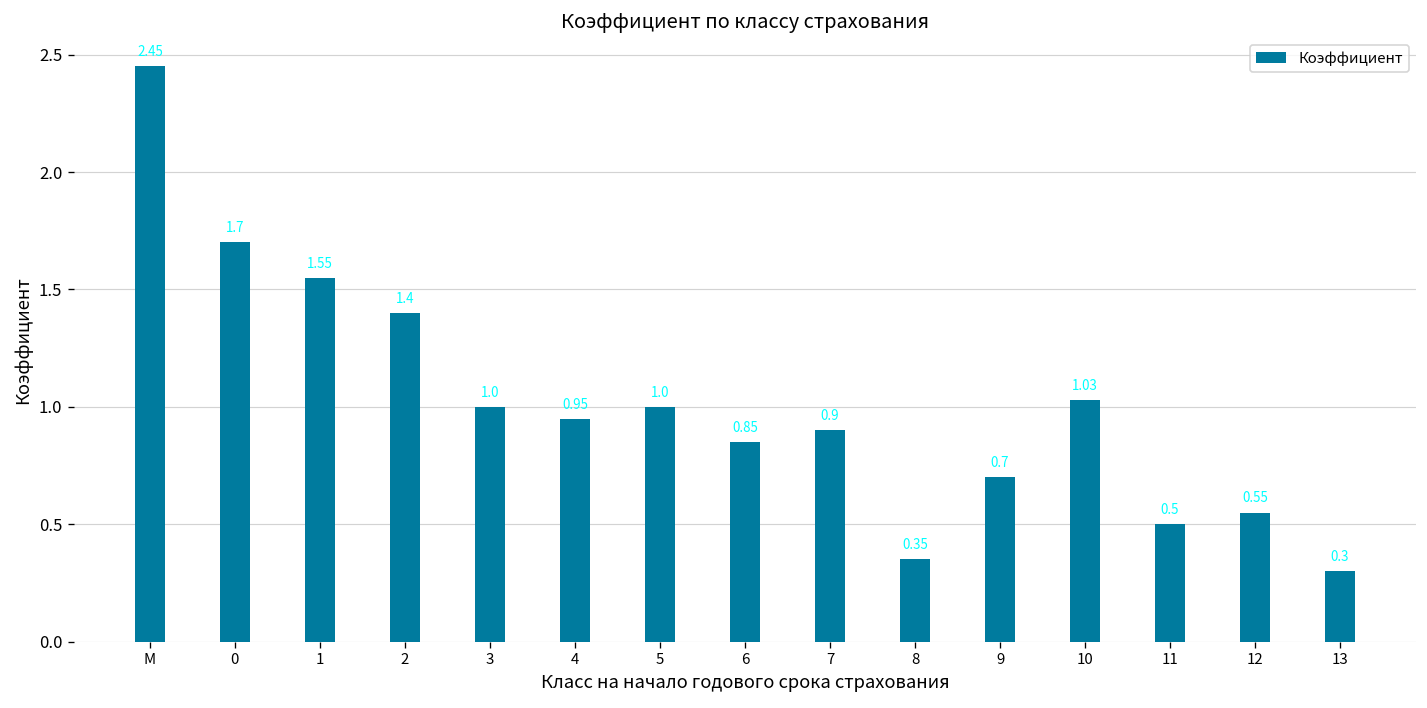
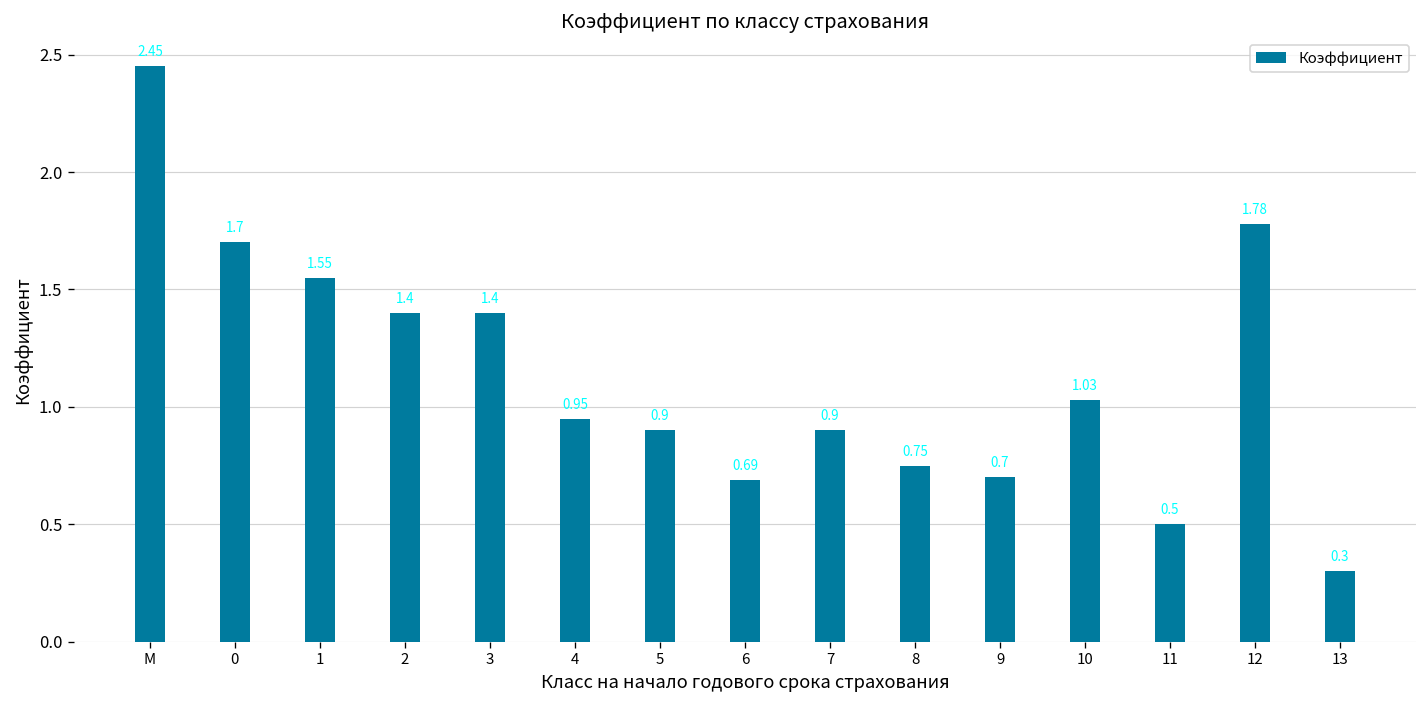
  {
    "М": 2.45,
    "0": 1.7,
    "1": 1.55,
    "2": 1.4,
-   "3": 1.0,
+   "3": 1.4,
    "4": 0.95,
-   "5": 1.0,
-   "6": 0.85,
+   "5": 0.9,
+   "6": 0.69,
    "7": 0.9,
-   "8": 0.35,
+   "8": 0.75,
    "9": 0.7,
    "10": 1.03,
    "11": 0.5,
-   "12": 0.55,
+   "12": 1.78,
    "13": 0.3
  }
